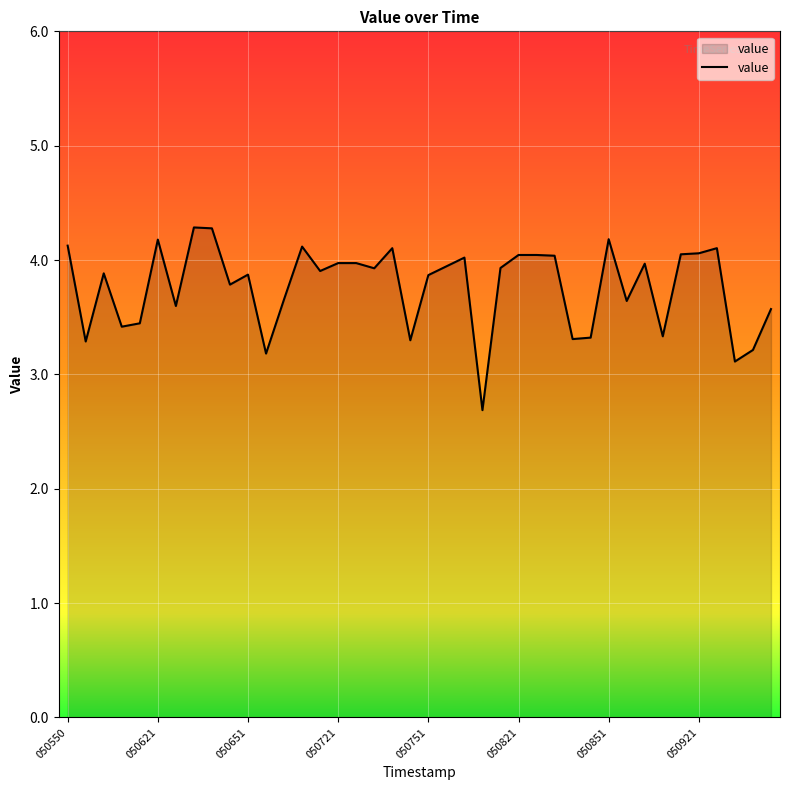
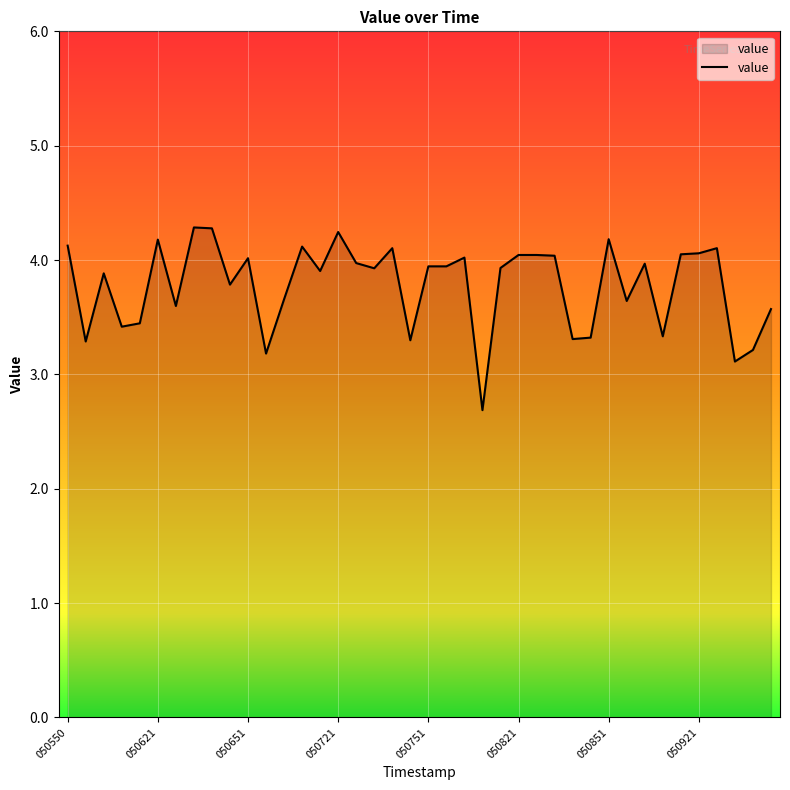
  {
    "050550": 4.13,
    "050621": 4.18,
-   "050651": 3.87,
-   "050721": 3.97,
-   "050751": 3.87,
+   "050651": 4.02,
+   "050721": 4.25,
+   "050751": 3.94,
    "050821": 4.04,
    "050851": 4.18,
    "050921": 4.06
  }
